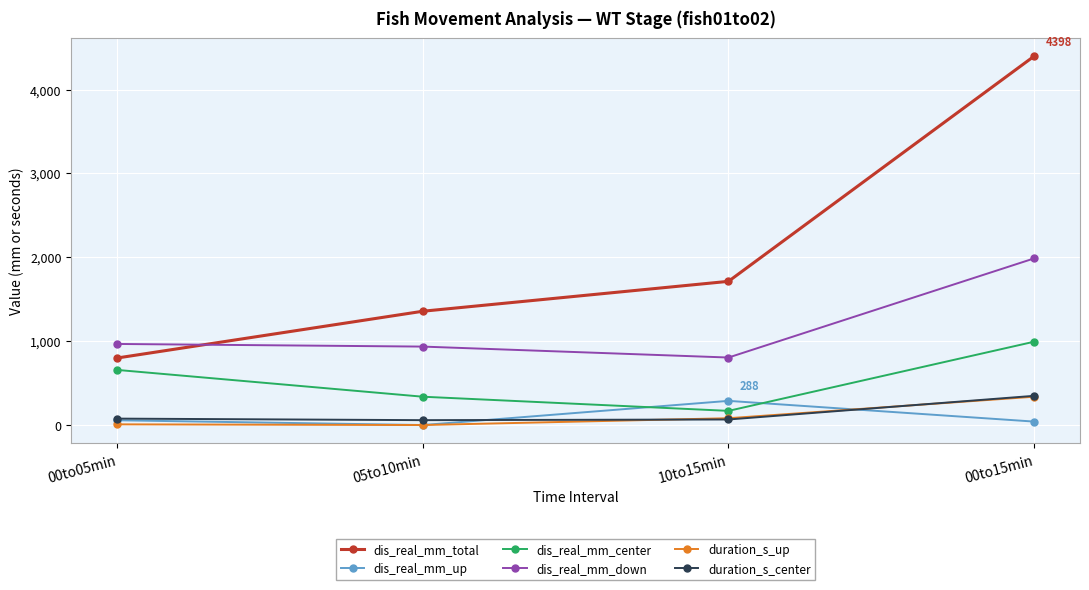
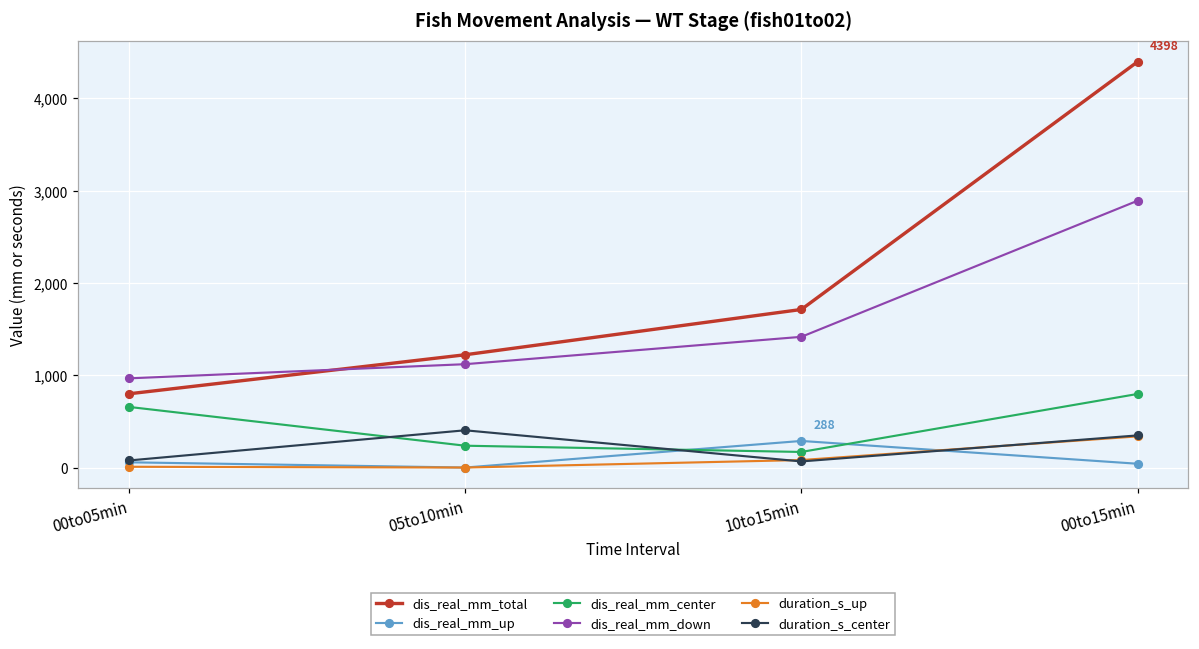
  {
    "dis_real_mm_total": {
      "00to05min": "800",
-     "05to10min": "1,400",
+     "05to10min": "1,200",
      "10to15min": "1,700"
    },
    "dis_real_mm_up": {
      "10to15min": "288"
    },
    "dis_real_mm_center": {
      "00to05min": "700",
-     "05to10min": "300",
+     "05to10min": "200",
      "10to15min": "200",
-     "00to15min": "1,000"
+     "00to15min": "800"
    },
    "dis_real_mm_down": {
      "00to05min": "1,000",
-     "05to10min": "900",
-     "10to15min": "800",
-     "00to15min": "2,000"
+     "05to10min": "1,100",
+     "10to15min": "1,400",
+     "00to15min": "2,900"
    },
    "duration_s_up": {
      "00to05min": "0"
    },
    "duration_s_center": {
-     "05to10min": "100"
+     "05to10min": "400"
    }
  }
